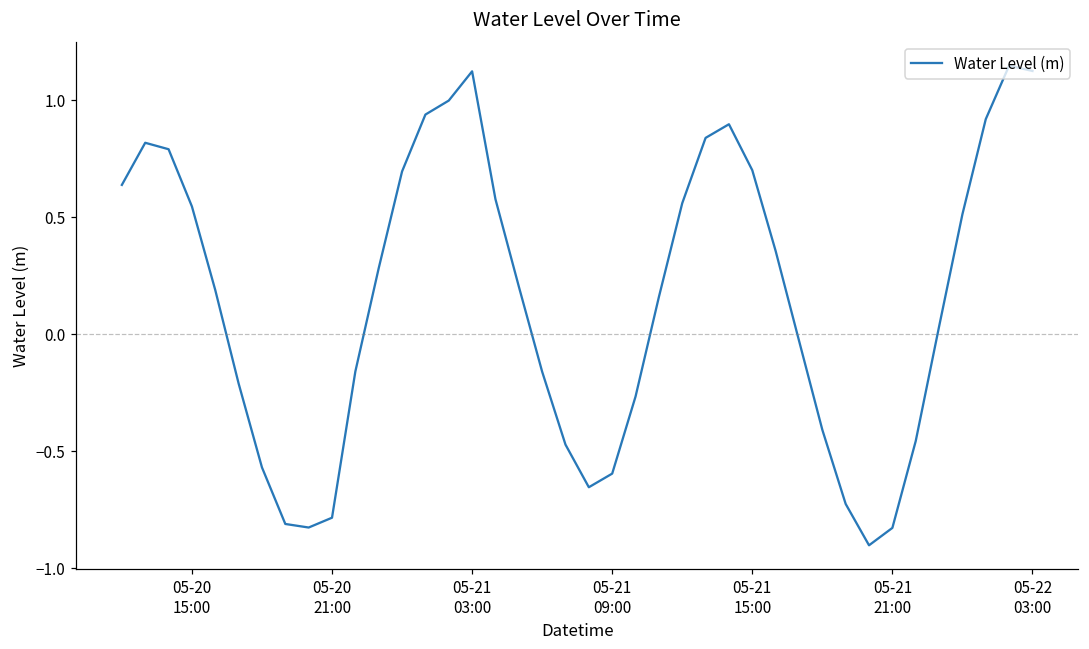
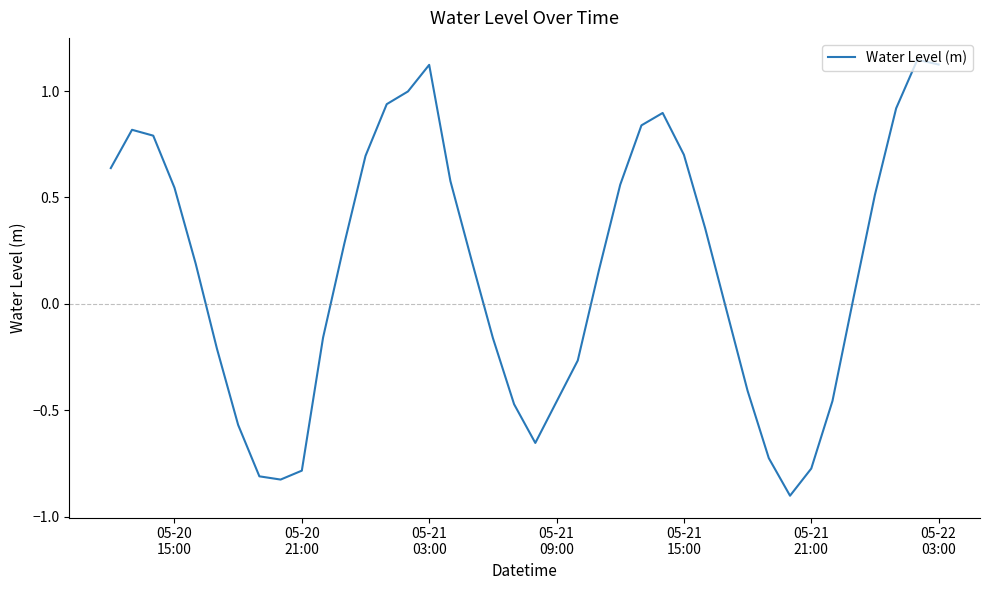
  {
    "05-20 15:00": 0.55,
    "05-20 21:00": -0.78,
    "05-21 03:00": 1.12,
-   "05-21 09:00": -0.60,
+   "05-21 09:00": -0.46,
    "05-21 15:00": 0.70,
-   "05-21 21:00": -0.83
+   "05-21 21:00": -0.77
  }
